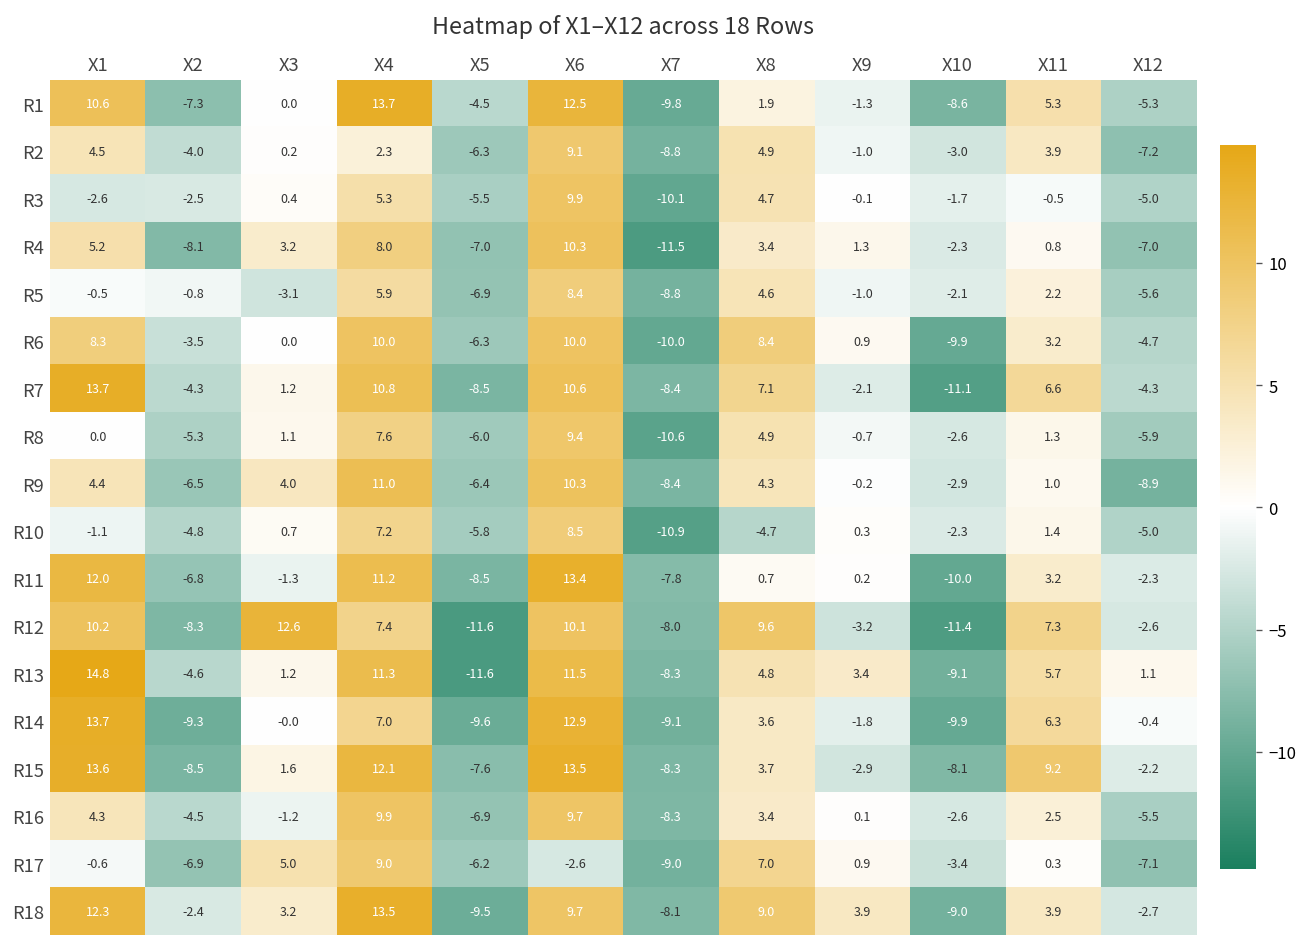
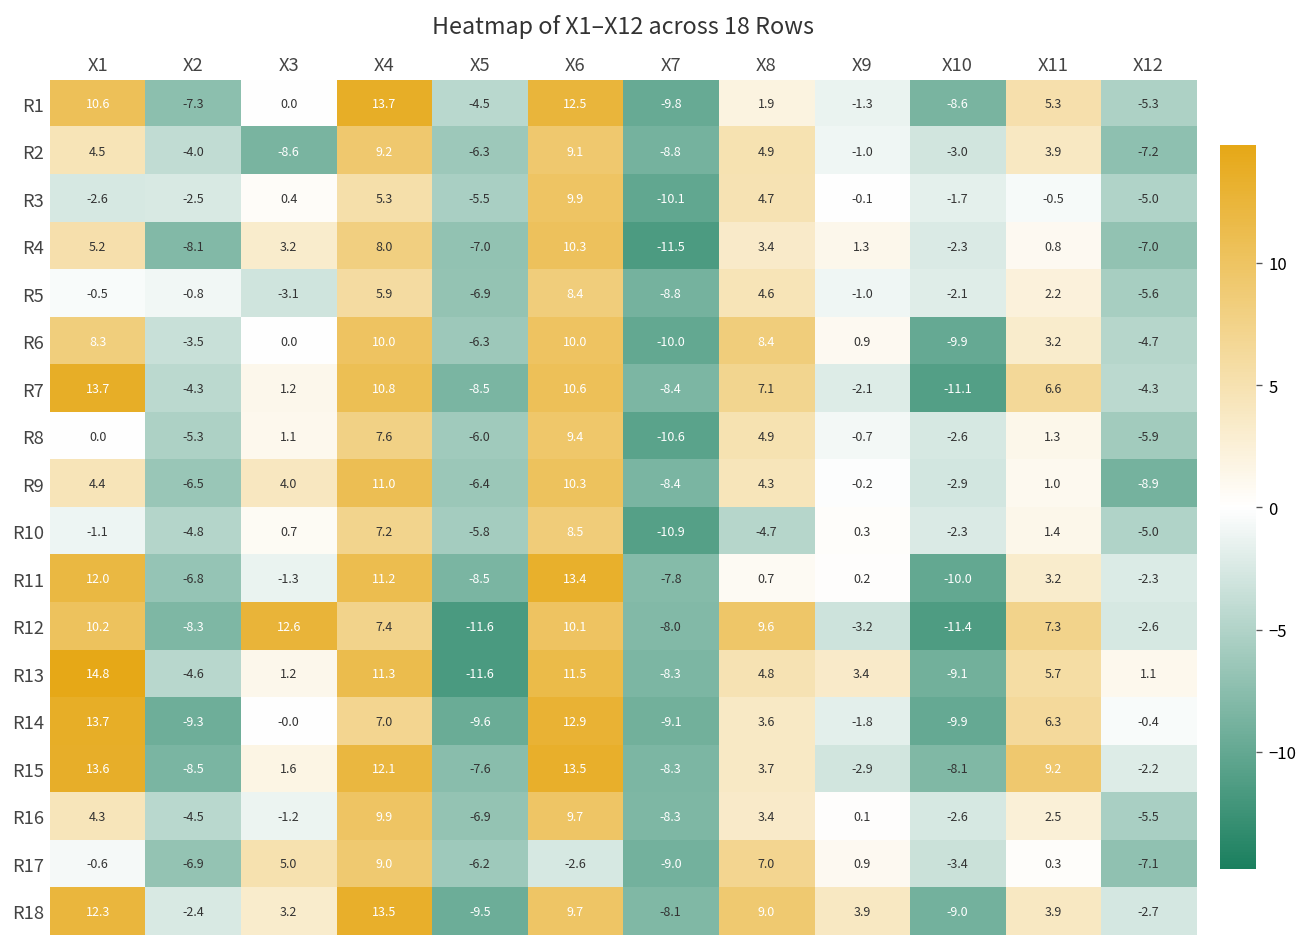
  {
    "R2": {
      "X1": 4.5,
      "X2": -4.0,
-     "X3": 0.2,
-     "X4": 2.3,
+     "X3": -8.6,
+     "X4": 9.2,
      "X5": -6.3,
      "X6": 9.1,
      "X7": -8.8,
      "X8": 4.9,
      "X9": -1.0,
      "X10": -3.0,
      "X11": 3.9,
      "X12": -7.2
    }
  }
